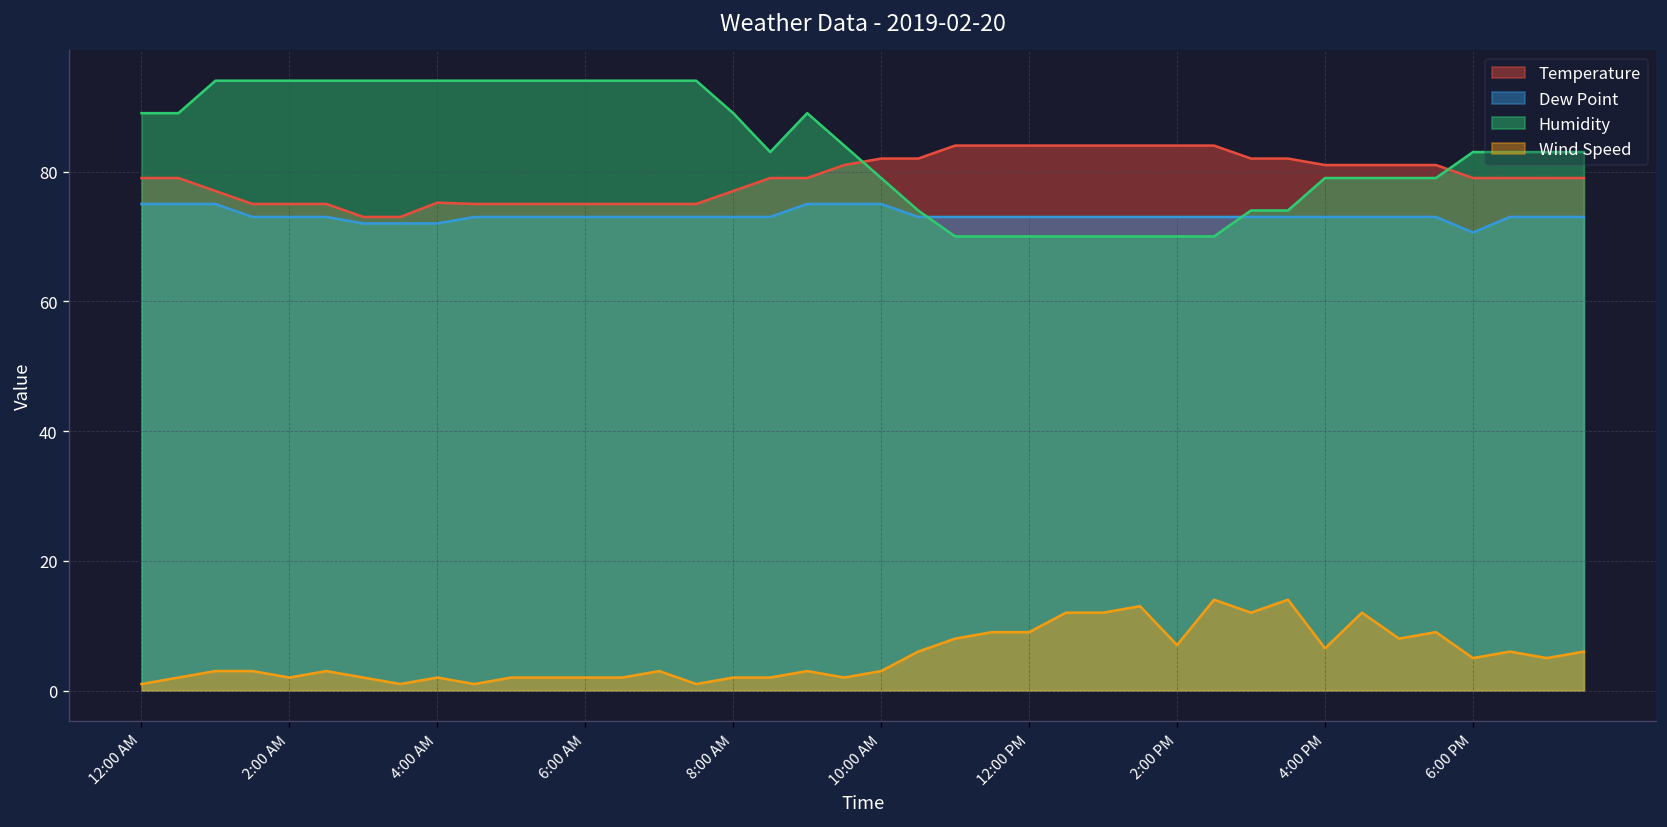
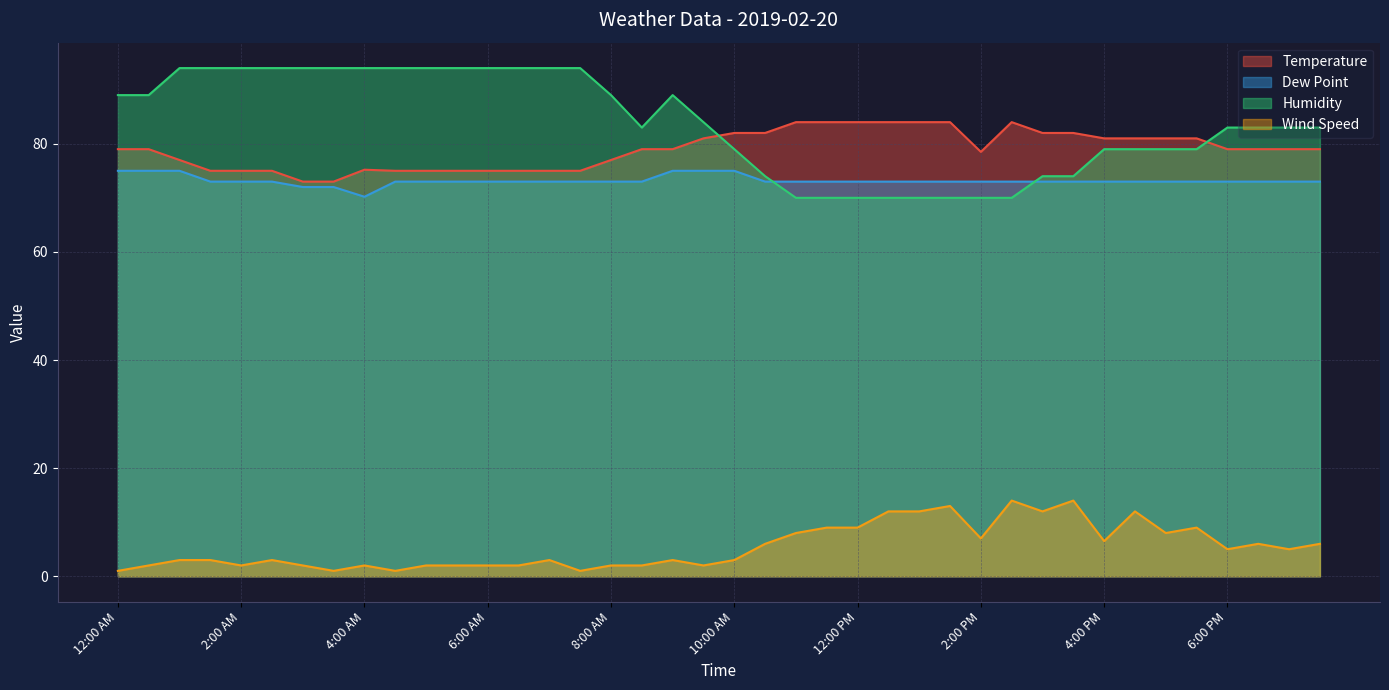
  {
    "Temperature": {
      "12:00 AM": 79,
      "2:00 AM": 75,
      "4:00 AM": 75,
      "6:00 AM": 75,
      "8:00 AM": 77,
      "10:00 AM": 82,
      "12:00 PM": 84,
-     "2:00 PM": 84,
+     "2:00 PM": 79,
      "4:00 PM": 81,
      "6:00 PM": 79
    },
    "Dew Point": {
      "12:00 AM": 75,
      "2:00 AM": 73,
-     "4:00 AM": 72,
+     "4:00 AM": 70,
      "6:00 AM": 73,
      "8:00 AM": 73,
      "10:00 AM": 75,
      "12:00 PM": 73,
      "2:00 PM": 73,
      "4:00 PM": 73,
-     "6:00 PM": 71
+     "6:00 PM": 73
    },
    "Humidity": {
      "12:00 AM": 89,
      "2:00 AM": 94,
      "4:00 AM": 94,
      "6:00 AM": 94,
      "8:00 AM": 89,
      "10:00 AM": 79,
      "12:00 PM": 70,
      "2:00 PM": 70,
      "4:00 PM": 79,
      "6:00 PM": 83
    },
    "Wind Speed": {
      "12:00 AM": 1,
      "2:00 AM": 2,
      "4:00 AM": 2,
      "6:00 AM": 2,
      "8:00 AM": 2,
      "10:00 AM": 3,
      "12:00 PM": 9,
      "2:00 PM": 7,
      "4:00 PM": 7,
      "6:00 PM": 5
    }
  }
